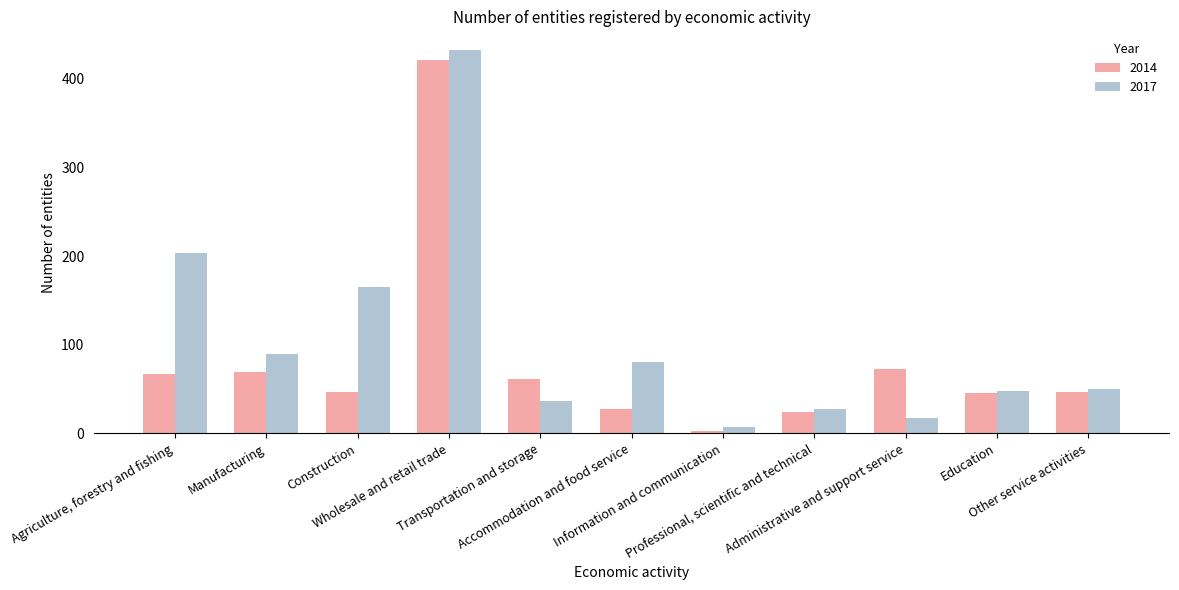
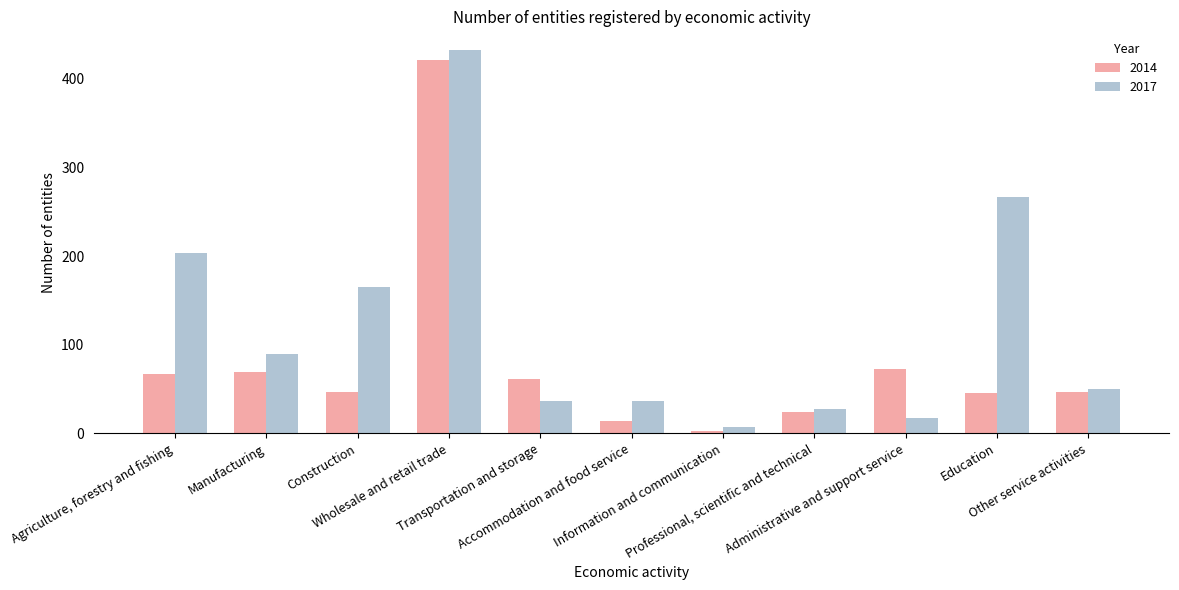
  {
    "2014": {
      "Agriculture, forestry and fishing": 70,
      "Manufacturing": 70,
      "Construction": 50,
      "Wholesale and retail trade": 420,
      "Transportation and storage": 60,
-     "Accommodation and food service": 30,
+     "Accommodation and food service": 10,
      "Information and communication": 0,
      "Professional, scientific and technical": 20,
      "Administrative and support service": 70,
      "Education": 50,
      "Other service activities": 50
    },
    "2017": {
      "Agriculture, forestry and fishing": 200,
      "Manufacturing": 90,
      "Construction": 170,
      "Wholesale and retail trade": 430,
      "Transportation and storage": 40,
-     "Accommodation and food service": 80,
+     "Accommodation and food service": 40,
      "Information and communication": 10,
      "Professional, scientific and technical": 30,
      "Administrative and support service": 20,
-     "Education": 50,
+     "Education": 270,
      "Other service activities": 50
    }
  }
